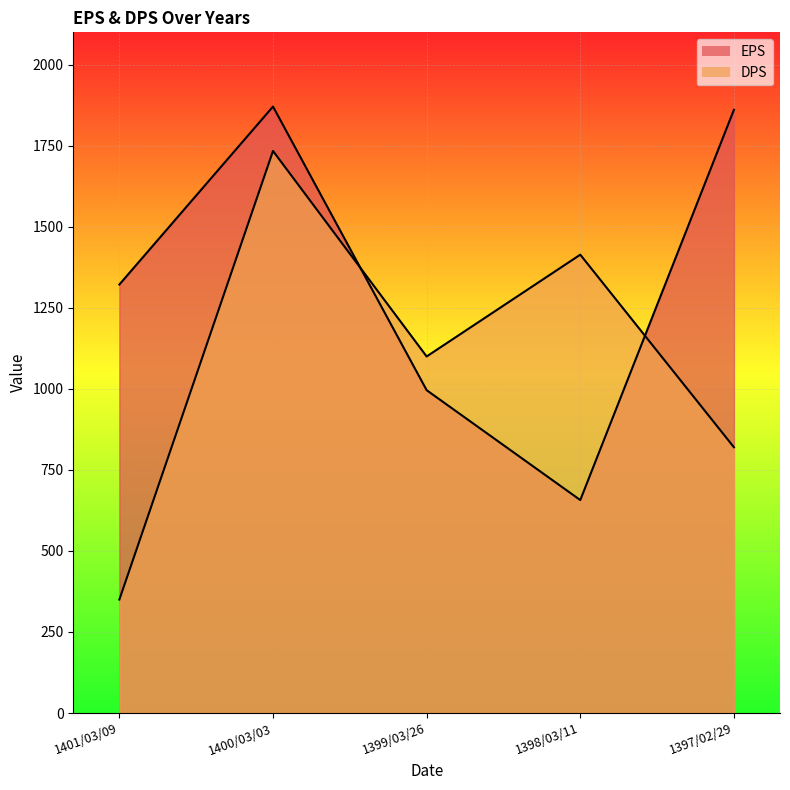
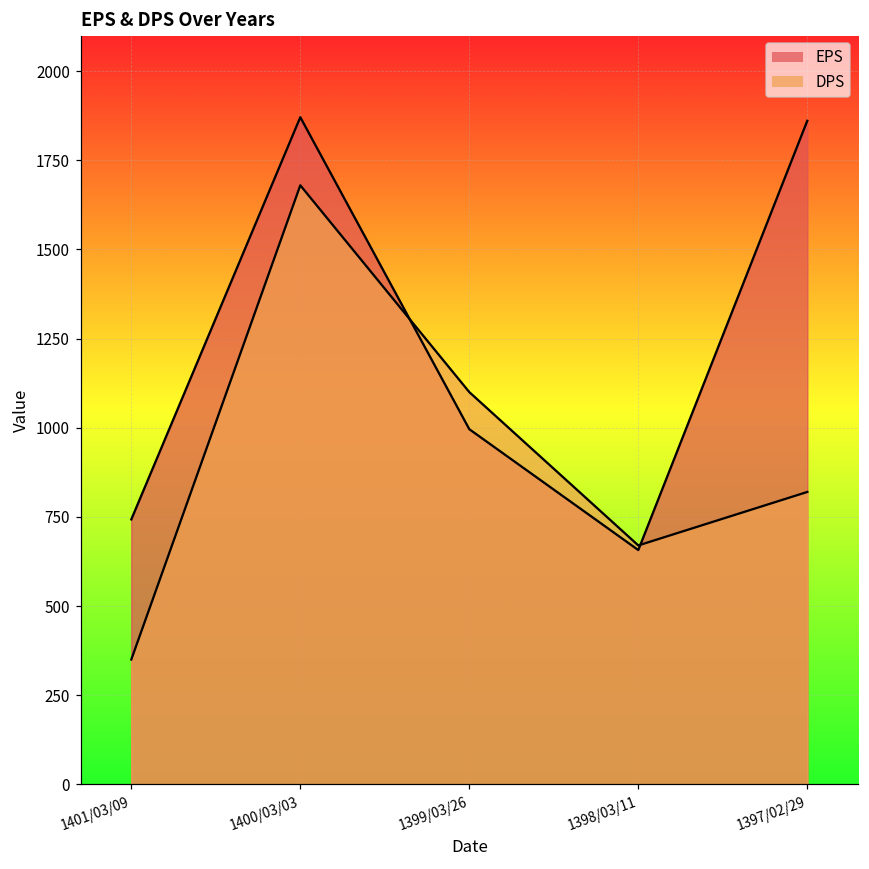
  {
    "EPS": {
-     "1401/03/09": 1320,
+     "1401/03/09": 740,
      "1400/03/03": 1870,
      "1399/03/26": 1000,
      "1398/03/11": 660,
      "1397/02/29": 1860
    },
    "DPS": {
      "1401/03/09": 350,
-     "1400/03/03": 1730,
+     "1400/03/03": 1680,
      "1399/03/26": 1100,
-     "1398/03/11": 1410,
+     "1398/03/11": 670,
      "1397/02/29": 820
    }
  }
